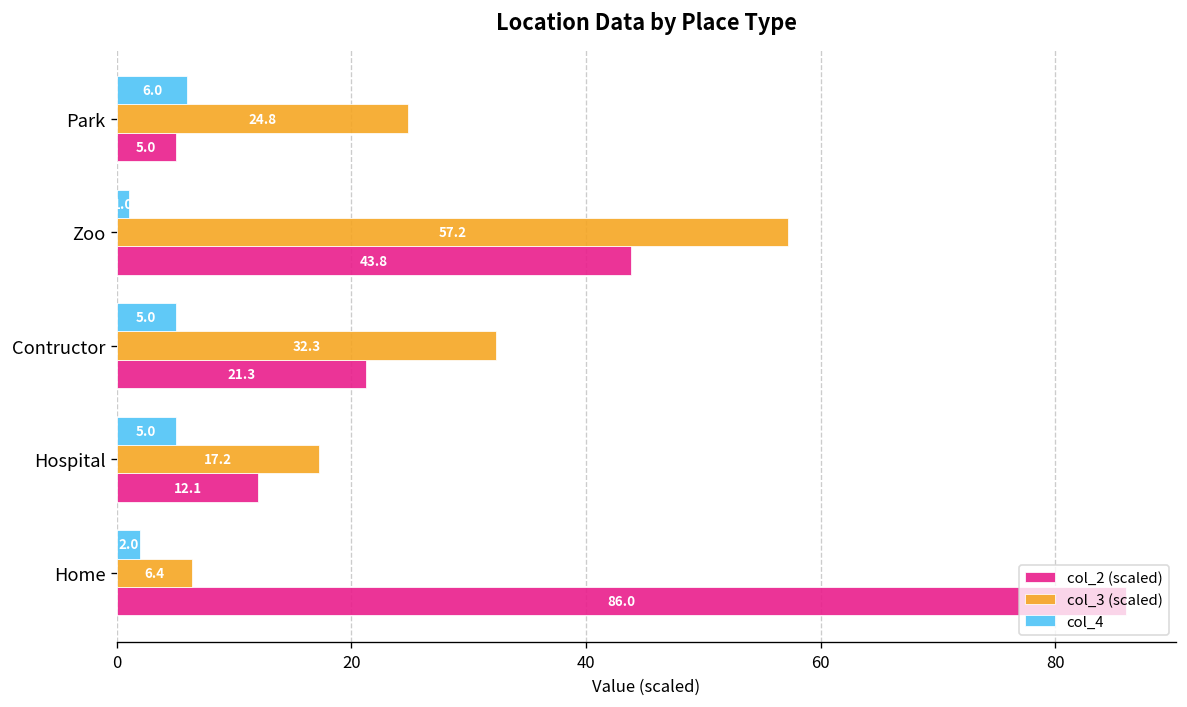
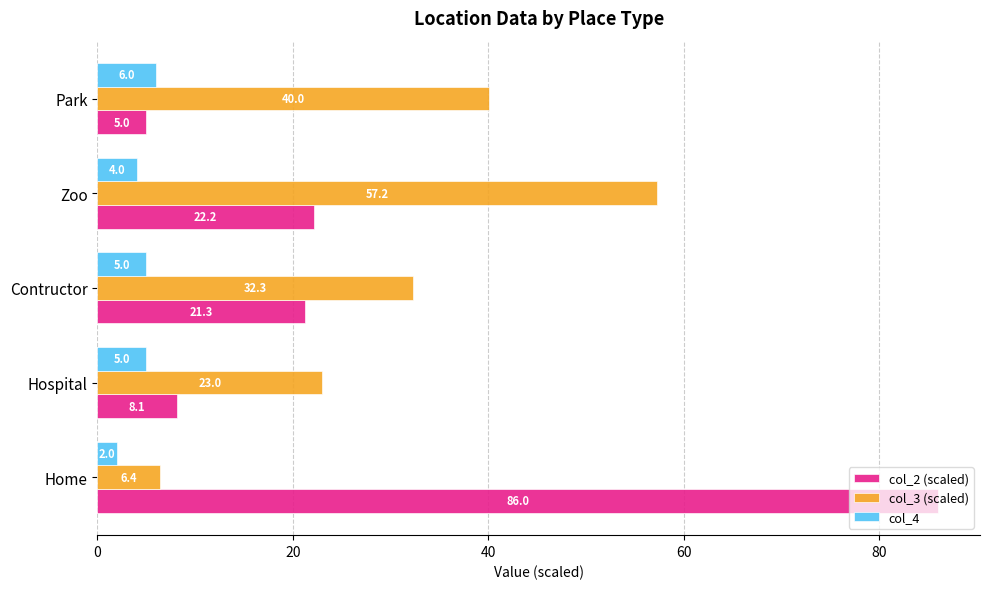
  {
    "col_2 (scaled)": {
      "Park": 5.0,
-     "Zoo": 43.8,
+     "Zoo": 22.2,
      "Contructor": 21.3,
-     "Hospital": 12.1
+     "Hospital": 8.1
    },
    "col_3 (scaled)": {
-     "Park": 24.8,
+     "Park": 40.0,
      "Zoo": 57.2,
      "Contructor": 32.3,
-     "Hospital": 17.2,
+     "Hospital": 23.0,
      "Home": 6.4
    },
    "col_4": {
-     "Zoo": 1
+     "Zoo": 4
    }
  }
